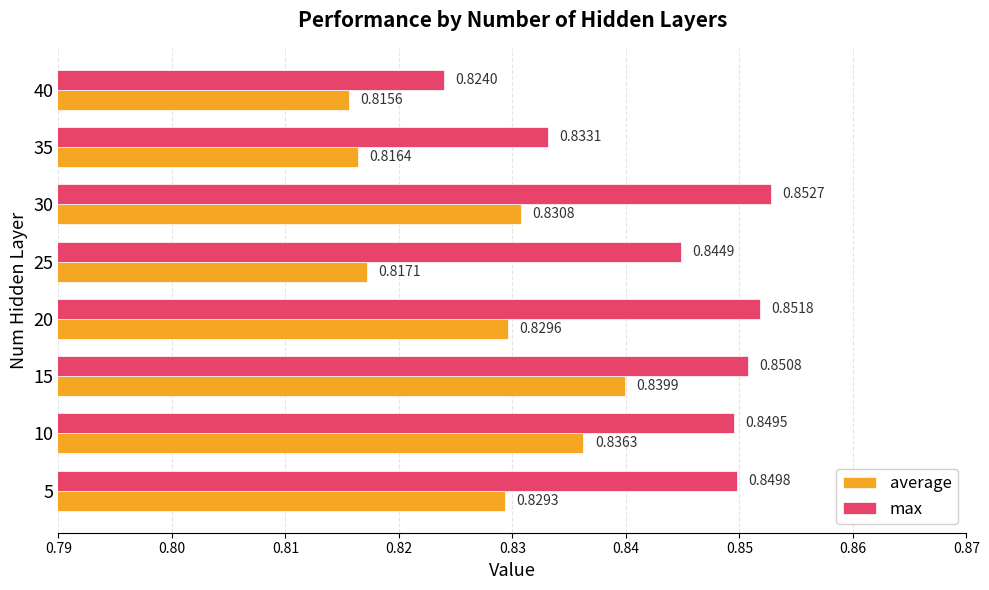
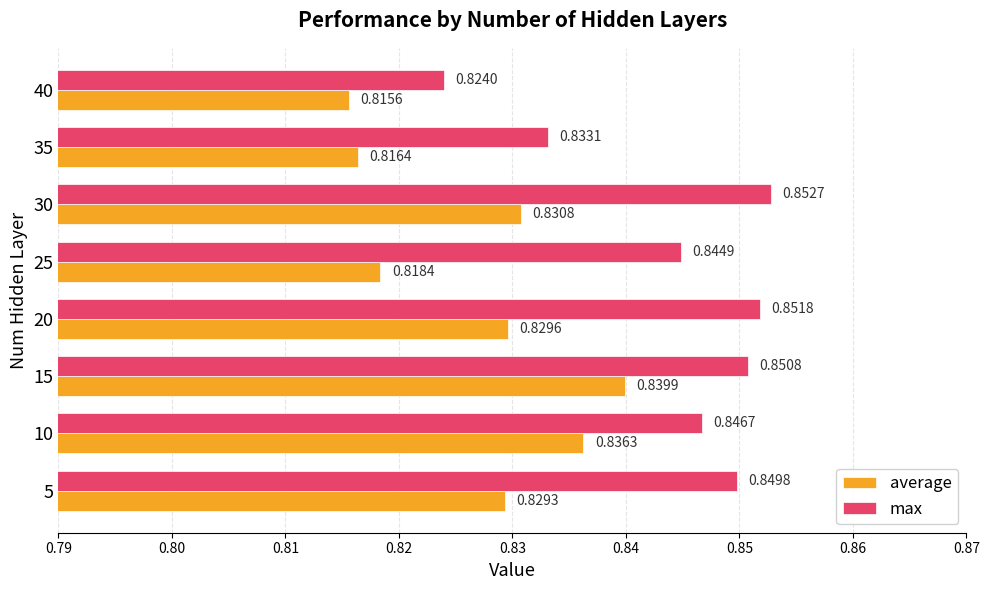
  {
    "average": {
      "40": 0.8156,
      "35": 0.8164,
      "30": 0.8308,
-     "25": 0.8171,
+     "25": 0.8184,
      "20": 0.8296,
      "15": 0.8399,
      "10": 0.8363,
      "5": 0.8293
    },
    "max": {
      "40": 0.8240,
      "35": 0.8331,
      "30": 0.8527,
      "25": 0.8449,
      "20": 0.8518,
      "15": 0.8508,
-     "10": 0.8495,
+     "10": 0.8467,
      "5": 0.8498
    }
  }
